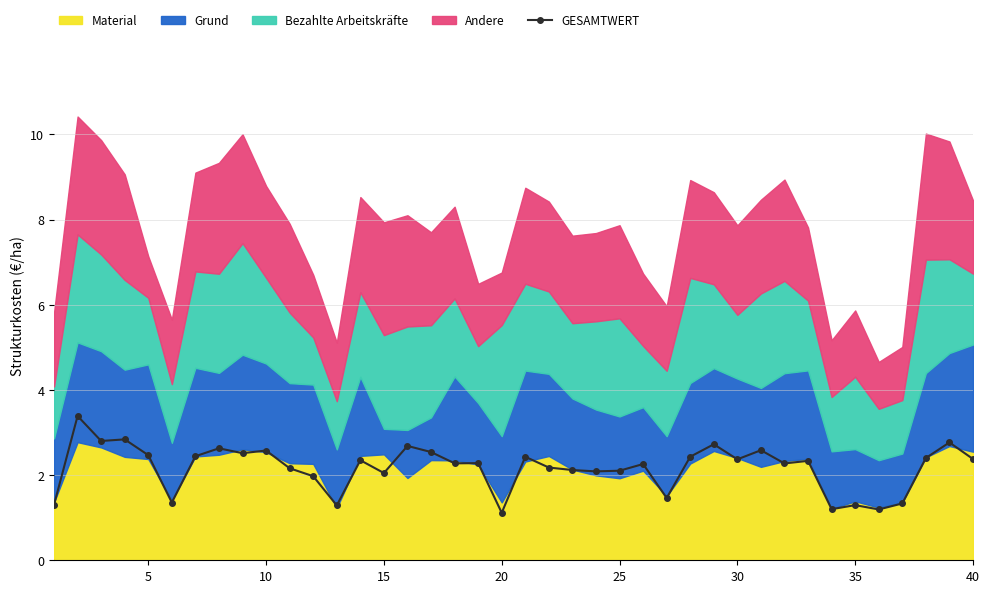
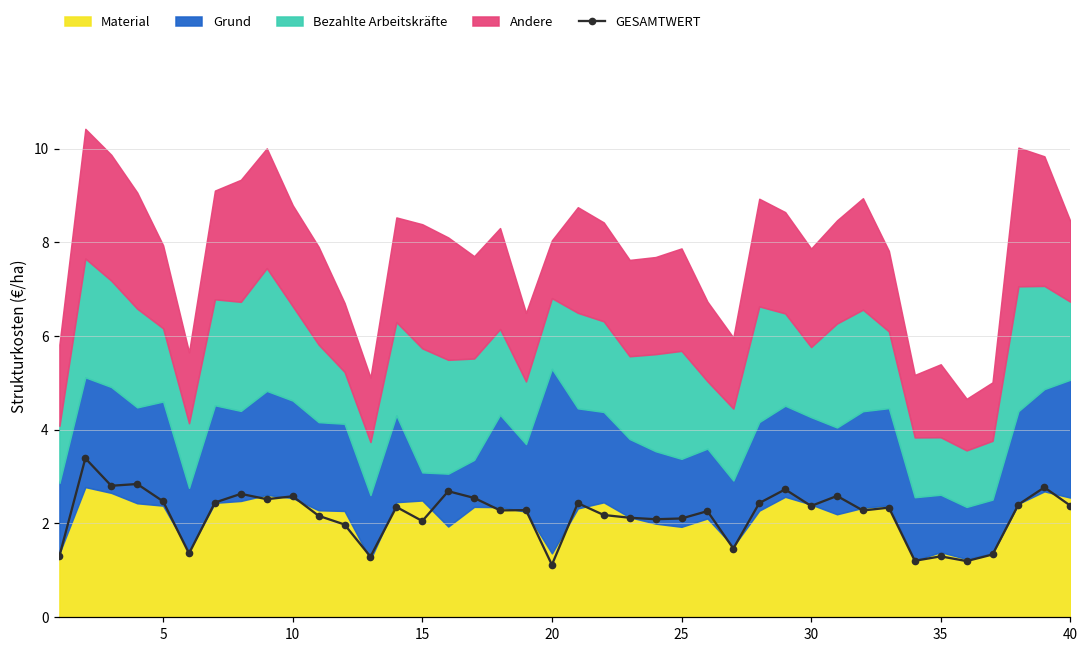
  {
    "GESAMTWERT": {
      "5": 2.5,
      "15": 2.0,
      "20": 1.1,
      "25": 2.1,
      "35": 1.3,
      "40": 2.4
    },
    "Material": {
      "5": 2.4,
      "15": 2.5,
      "20": 1.4,
      "25": 1.9,
      "35": 1.4,
      "40": 2.5
    },
    "Grund": {
      "5": 2.2,
      "10": 2.1,
      "15": 0.6,
-     "20": 1.6,
+     "20": 3.9,
      "25": 1.5,
      "30": 1.9,
      "35": 1.2,
      "40": 2.5
    },
    "Bezahlte Arbeitskräfte": {
      "5": 1.6,
      "10": 2.0,
-     "15": 2.2,
-     "20": 2.6,
+     "15": 2.6,
+     "20": 1.5,
      "25": 2.3,
      "30": 1.5,
-     "35": 1.7,
+     "35": 1.2,
      "40": 1.7
    },
    "Andere": {
-     "5": 1.0,
+     "5": 1.8,
      "10": 2.2,
      "15": 2.6,
      "20": 1.2,
      "25": 2.2,
      "30": 2.1,
      "35": 1.6,
      "40": 1.7
    }
  }
